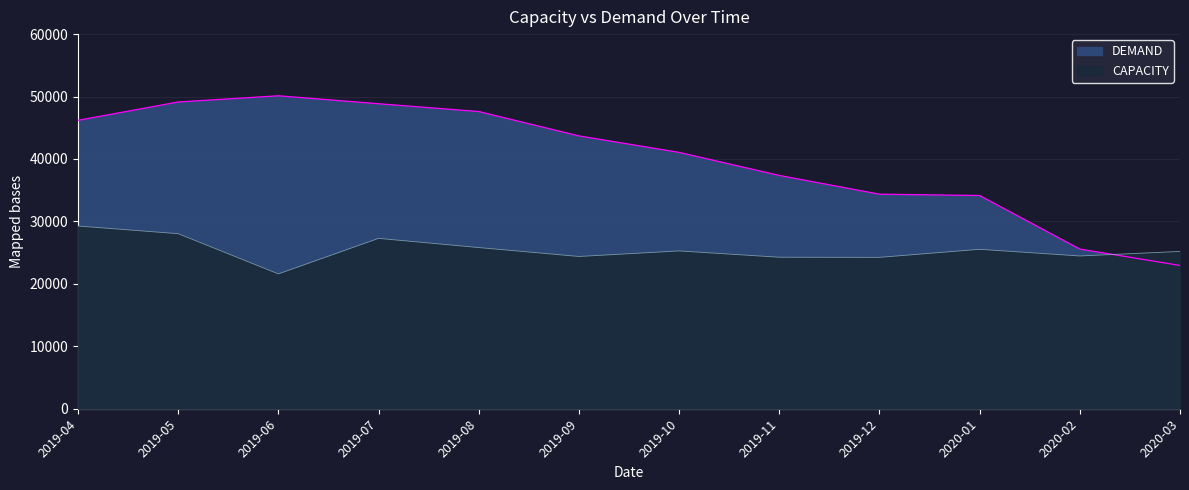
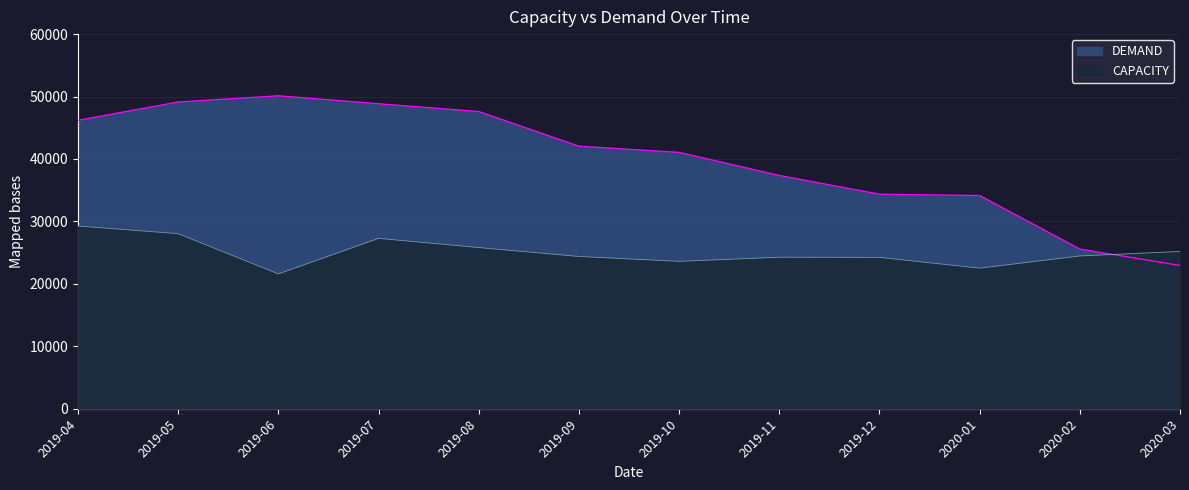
  {
    "DEMAND": {
      "2019-04": 46000,
      "2019-05": 49000,
      "2019-06": 50000,
      "2019-07": 49000,
      "2019-08": 48000,
-     "2019-09": 44000,
+     "2019-09": 42000,
      "2019-10": 41000,
      "2019-11": 37000,
      "2019-12": 34000,
      "2020-01": 34000,
      "2020-02": 26000,
      "2020-03": 23000
    },
    "CAPACITY": {
      "2019-04": 29000,
      "2019-05": 28000,
      "2019-06": 22000,
      "2019-07": 27000,
      "2019-08": 26000,
      "2019-09": 24000,
-     "2019-10": 25000,
+     "2019-10": 24000,
      "2019-11": 24000,
      "2019-12": 24000,
-     "2020-01": 26000,
+     "2020-01": 23000,
      "2020-02": 24000,
      "2020-03": 25000
    }
  }
